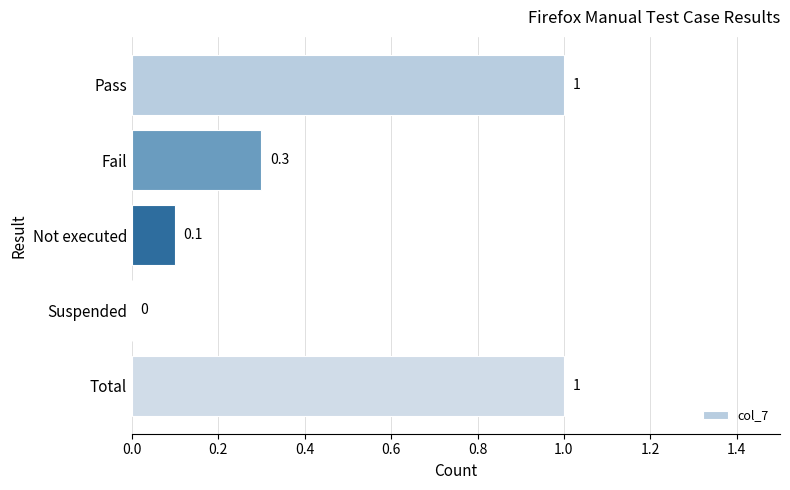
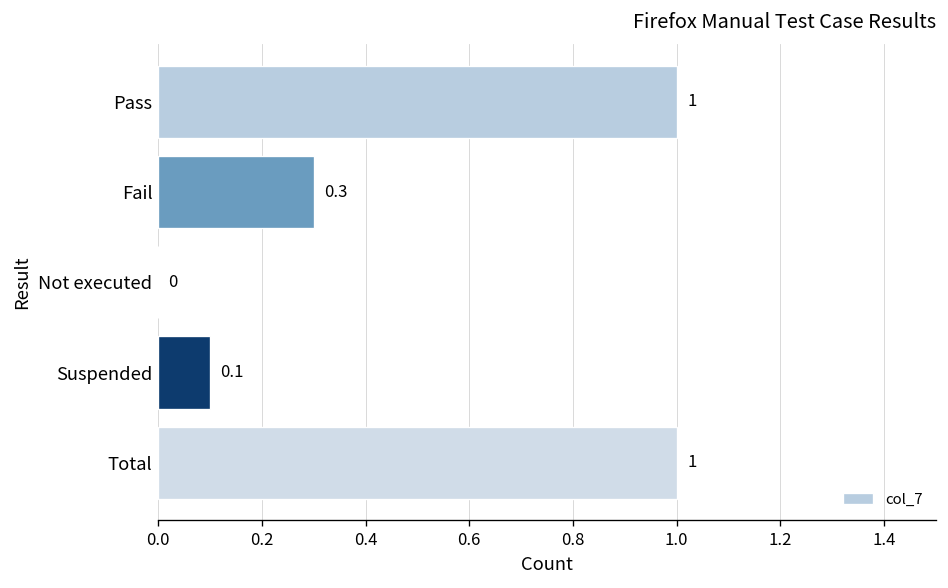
  {
    "Pass": 1,
    "Fail": 0.3,
-   "Not executed": 0.1,
-   "Suspended": 0,
+   "Not executed": 0,
+   "Suspended": 0.1,
    "Total": 1
  }
